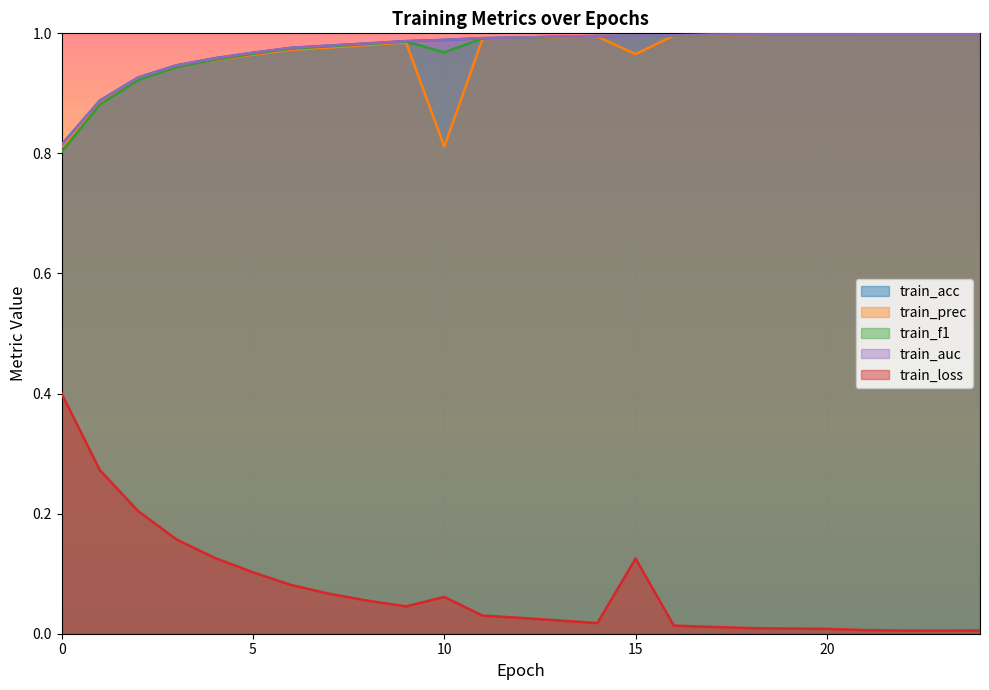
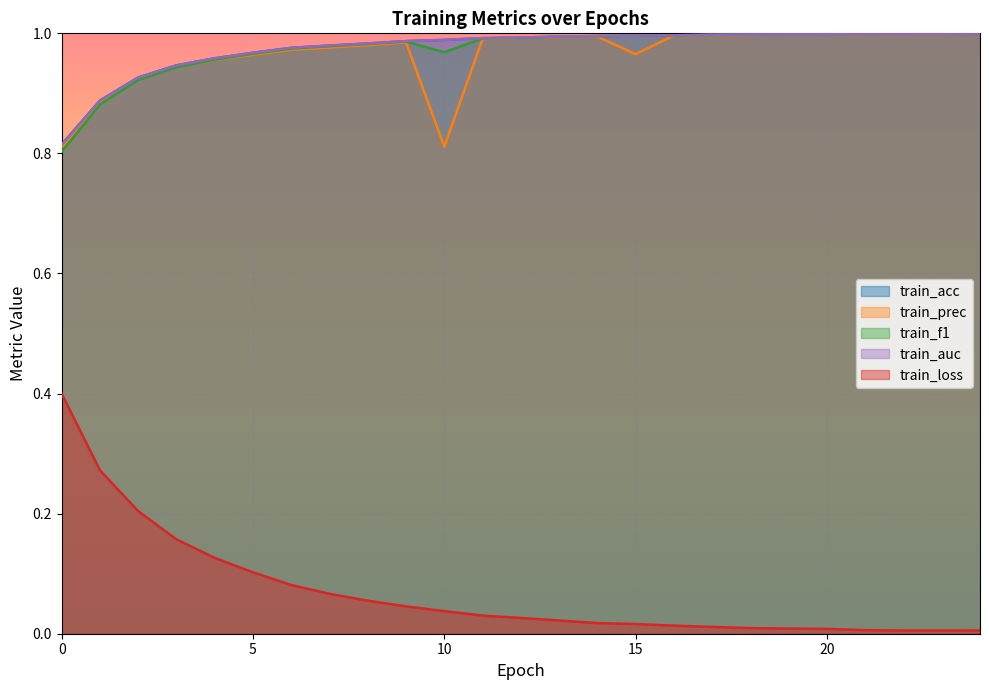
  {
    "train_prec": {
      "10": 0.81,
      "15": 0.97
    },
    "train_f1": {
      "0": 0.80,
      "10": 0.97
    },
    "train_loss": {
      "0": 0.40,
      "5": 0.10,
-     "10": 0.06,
-     "15": 0.13,
+     "10": 0.04,
+     "15": 0.02,
      "20": 0.01
    }
  }
